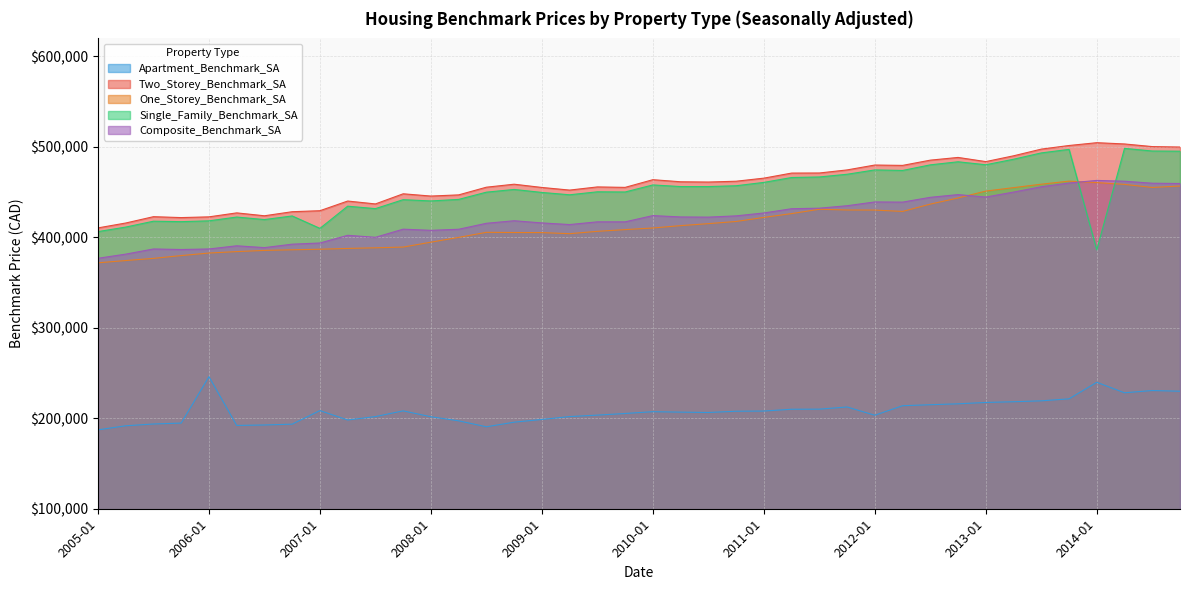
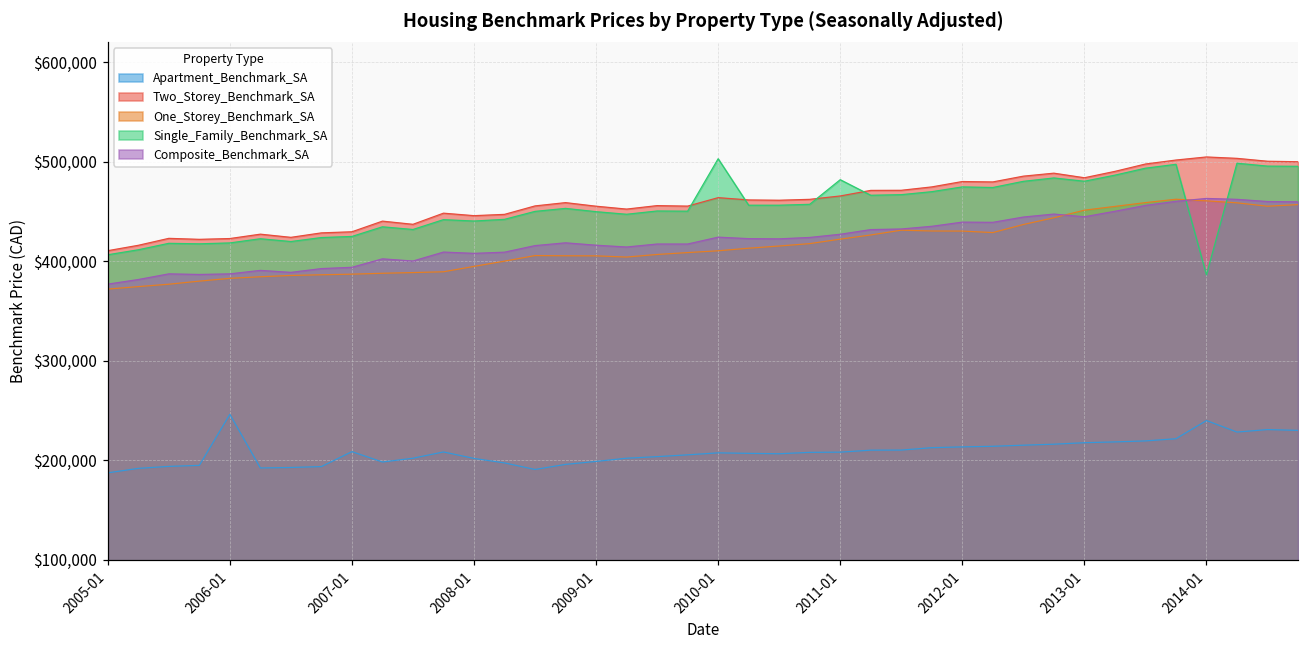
  {
    "Apartment_Benchmark_SA": {
      "2005-01": "$190,000",
      "2006-01": "$250,000",
      "2007-01": "$210,000",
      "2008-01": "$200,000",
      "2009-01": "$200,000",
      "2010-01": "$210,000",
      "2011-01": "$210,000",
-     "2012-01": "$200,000",
+     "2012-01": "$210,000",
      "2013-01": "$220,000",
      "2014-01": "$240,000"
    },
    "Single_Family_Benchmark_SA": {
      "2005-01": "$410,000",
      "2006-01": "$420,000",
-     "2007-01": "$410,000",
+     "2007-01": "$420,000",
      "2008-01": "$440,000",
      "2009-01": "$450,000",
-     "2010-01": "$460,000",
-     "2011-01": "$460,000",
+     "2010-01": "$500,000",
+     "2011-01": "$480,000",
      "2012-01": "$470,000",
      "2013-01": "$480,000",
      "2014-01": "$390,000"
    },
    "Composite_Benchmark_SA": {
      "2005-01": "$380,000",
      "2006-01": "$390,000",
      "2007-01": "$390,000",
      "2008-01": "$410,000",
      "2009-01": "$420,000",
      "2010-01": "$420,000",
      "2011-01": "$430,000",
      "2012-01": "$440,000",
      "2013-01": "$440,000"
    }
  }
